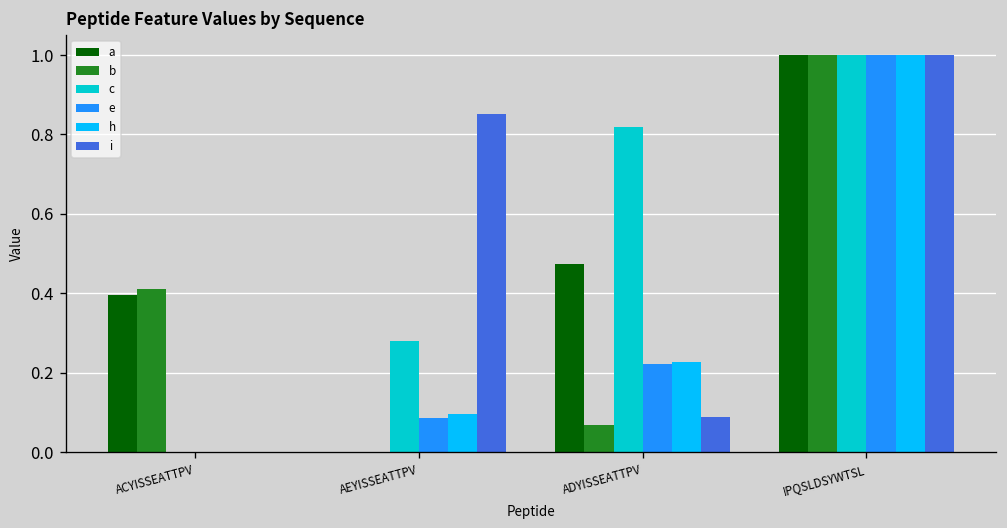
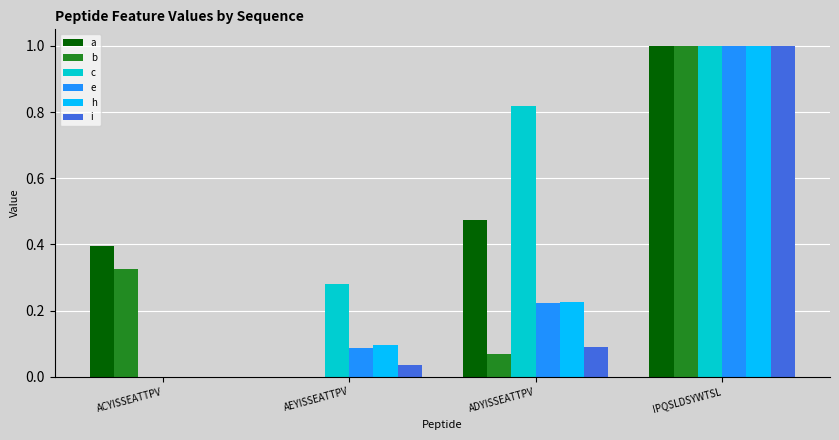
  {
    "a": {
      "ACYISSEATTPV": 0.39,
      "AEYISSEATTPV": 0.00,
      "ADYISSEATTPV": 0.47,
      "IPQSLDSYWTSL": 1.00
    },
    "b": {
-     "ACYISSEATTPV": 0.41,
+     "ACYISSEATTPV": 0.33,
      "AEYISSEATTPV": 0.00,
      "ADYISSEATTPV": 0.07,
      "IPQSLDSYWTSL": 1.00
    },
    "i": {
      "ACYISSEATTPV": 0.00,
-     "AEYISSEATTPV": 0.85,
+     "AEYISSEATTPV": 0.04,
      "ADYISSEATTPV": 0.09,
      "IPQSLDSYWTSL": 1.00
    }
  }
